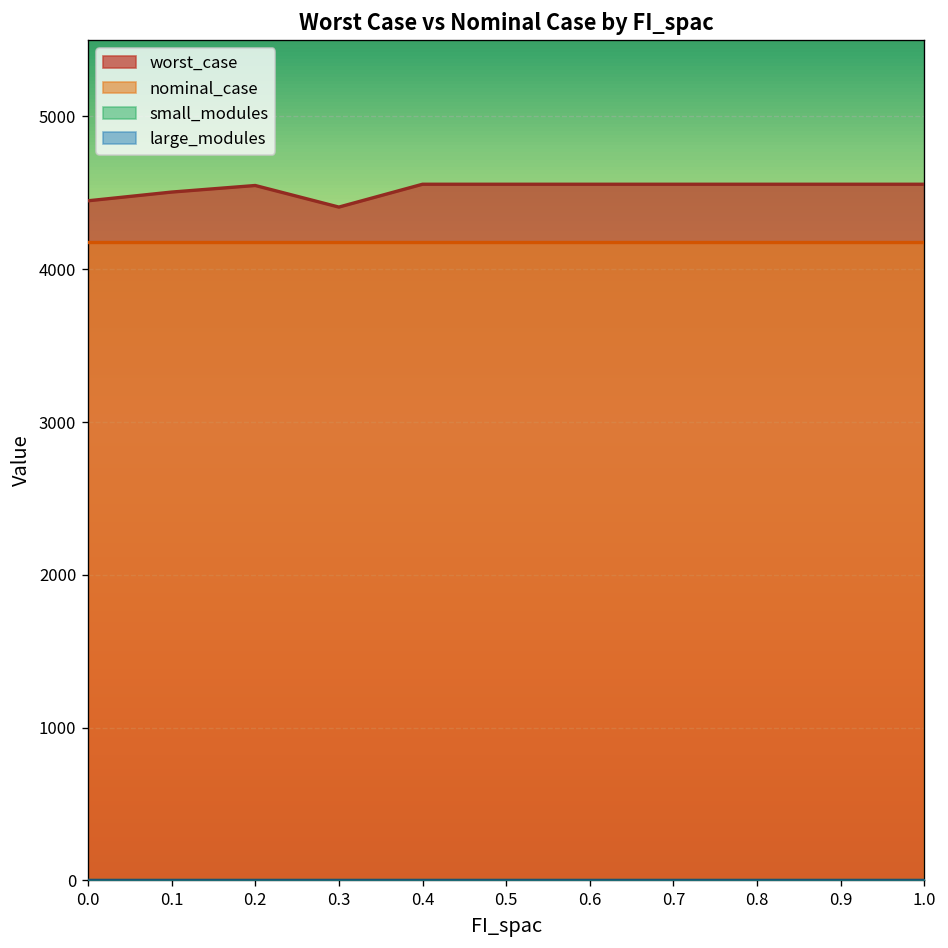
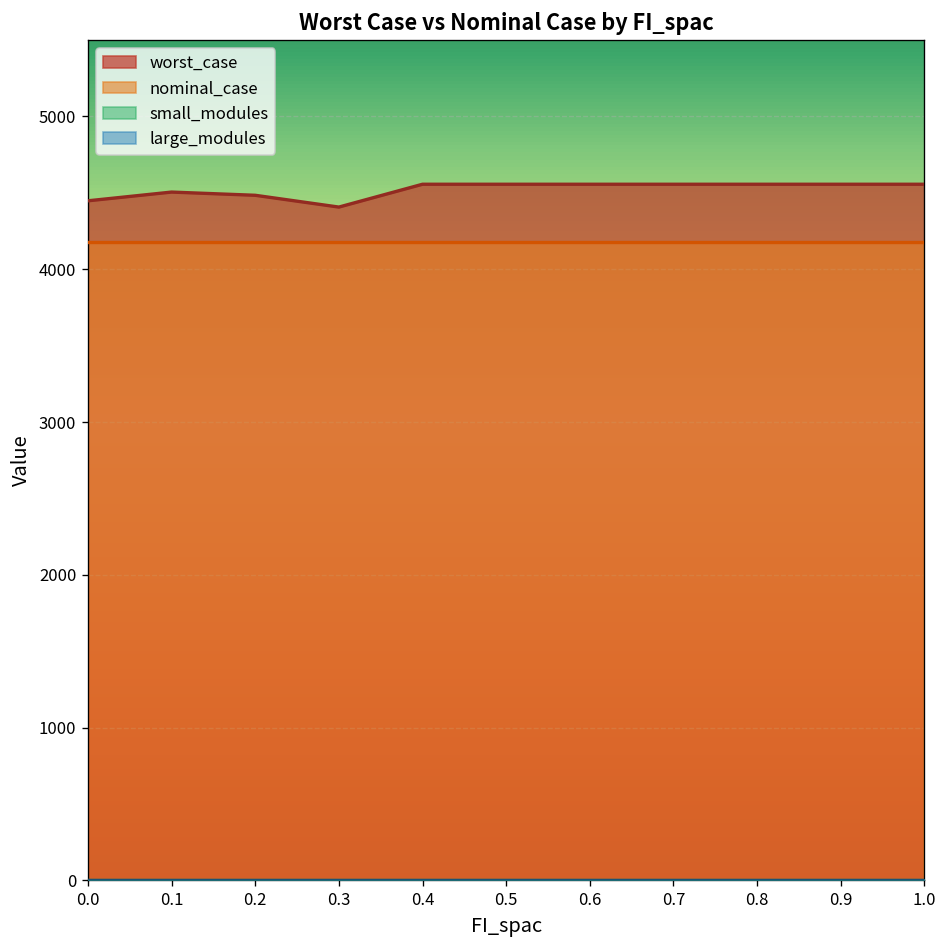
  {
    "worst_case": {
      "0.0": 4450,
      "0.1": 4500,
-     "0.2": 4550,
+     "0.2": 4480,
      "0.3": 4410,
      "0.4": 4560,
      "0.5": 4560,
      "0.6": 4560,
      "0.7": 4560,
      "0.8": 4560,
      "0.9": 4560,
      "1.0": 4560
    },
    "nominal_case": {
      "0.0": 4180,
      "0.1": 4180,
      "0.2": 4180,
      "0.3": 4180,
      "0.4": 4180,
      "0.5": 4180,
      "0.6": 4180,
      "0.7": 4180,
      "0.8": 4180,
      "0.9": 4180,
      "1.0": 4180
    }
  }
